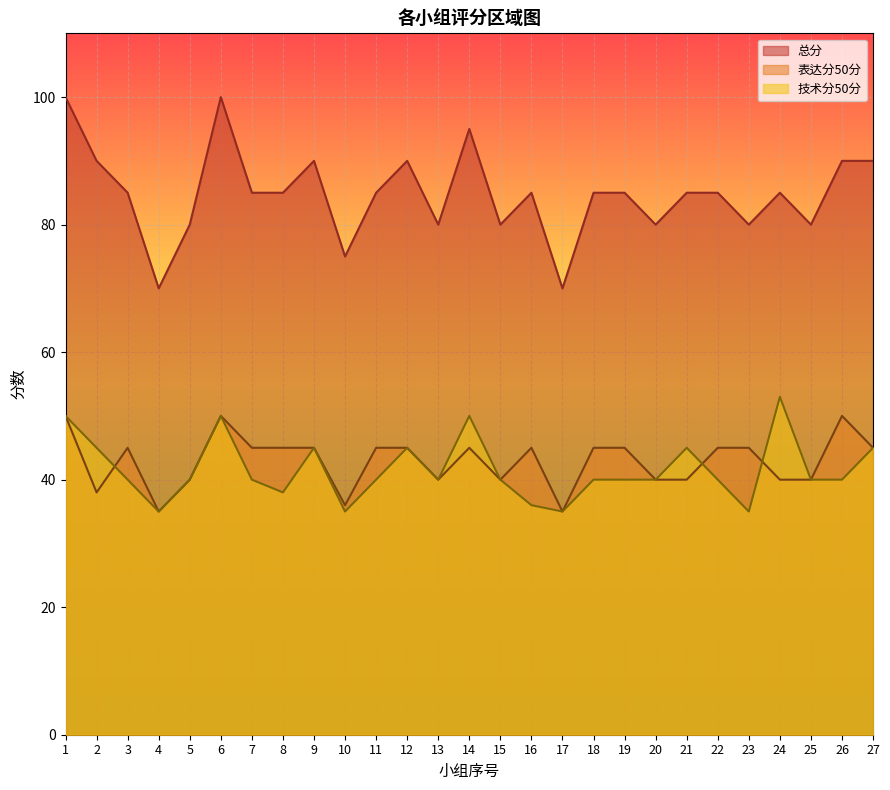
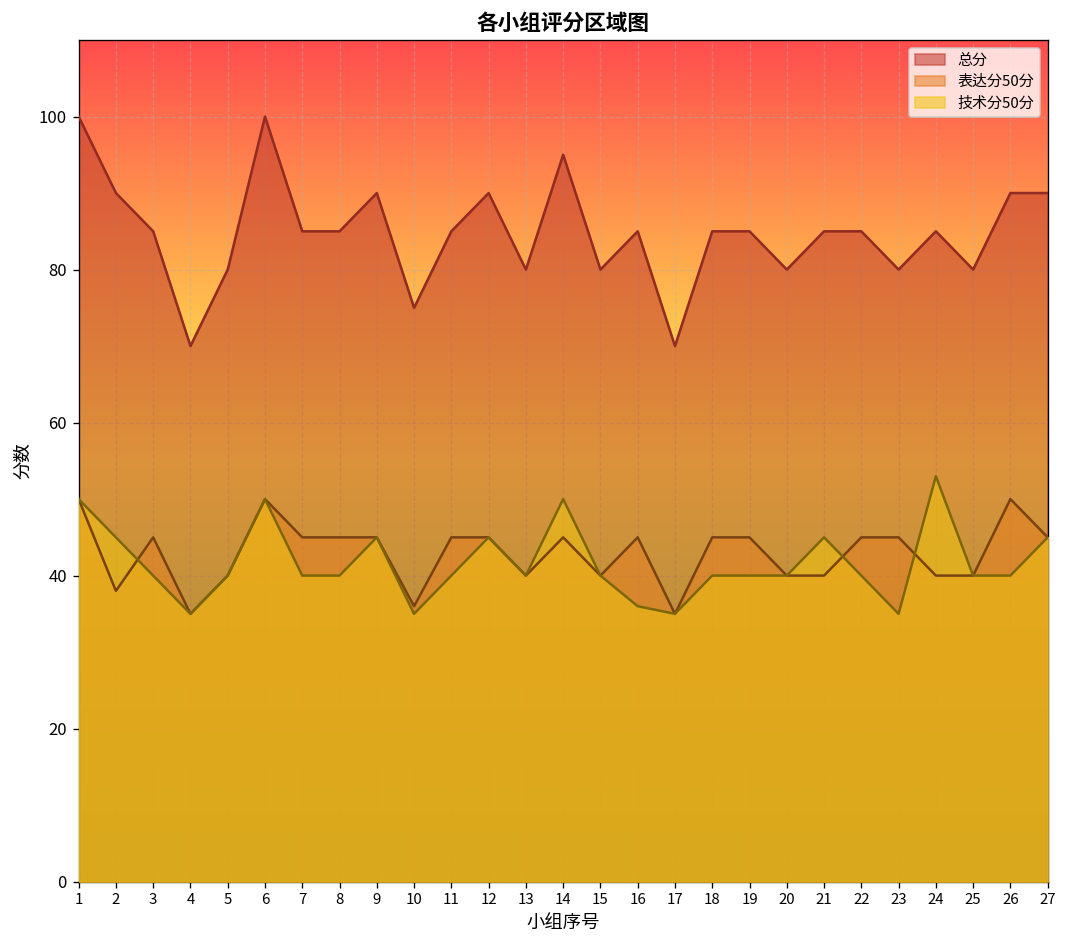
  {
    "总分": {
      "1": 100,
      "2": 90,
      "3": 85,
      "4": 70,
      "5": 80,
      "6": 100,
      "7": 85,
      "8": 85,
      "9": 90,
      "10": 75,
      "11": 85,
      "12": 90,
      "13": 80,
      "14": 95,
      "15": 80,
      "16": 85,
      "17": 70,
      "18": 85,
      "19": 85,
      "20": 80,
      "21": 85,
      "22": 85,
      "23": 80,
      "24": 85,
      "25": 80,
      "26": 90,
      "27": 90
    },
    "表达分50分": {
      "2": 38,
      "3": 45,
      "7": 45,
      "8": 45,
      "10": 36,
      "11": 45,
      "14": 45,
      "16": 45,
      "18": 45,
      "19": 45,
      "21": 40,
      "22": 45,
      "23": 45,
      "24": 40,
      "26": 50
    },
    "技术分50分": {
      "2": 45,
      "3": 40,
      "7": 40,
-     "8": 38,
+     "8": 40,
      "10": 35,
      "11": 40,
      "14": 50,
      "16": 36,
      "18": 40,
      "19": 40,
      "21": 45,
      "22": 40,
      "23": 35,
      "24": 53,
      "26": 40
    }
  }
